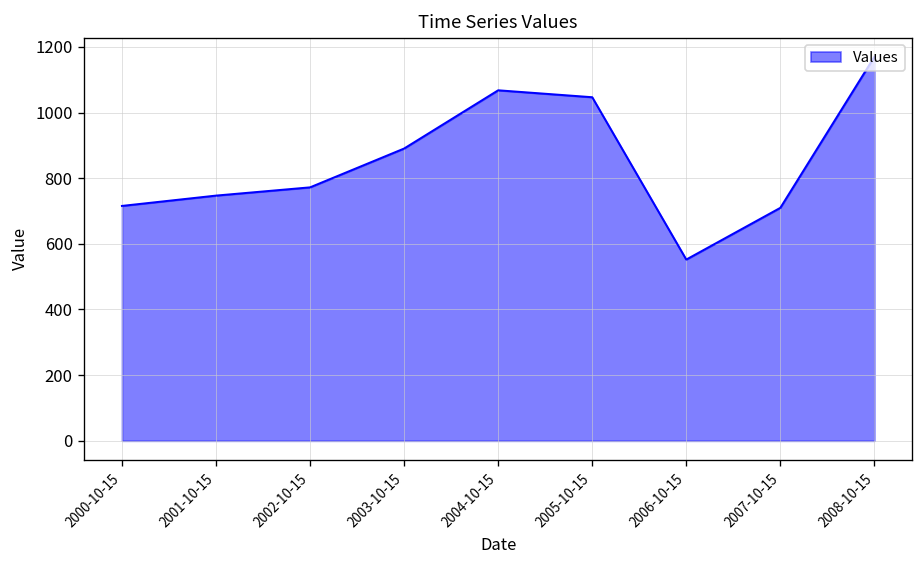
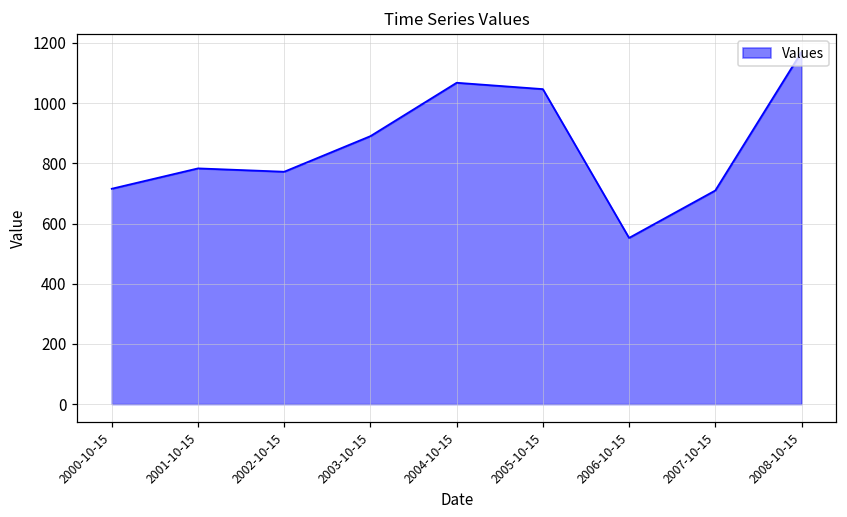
  {
    "2000-10-15": 720,
-   "2001-10-15": 750,
+   "2001-10-15": 780,
    "2002-10-15": 770,
    "2003-10-15": 890,
    "2004-10-15": 1070,
    "2005-10-15": 1050,
    "2006-10-15": 550,
    "2007-10-15": 710
  }
